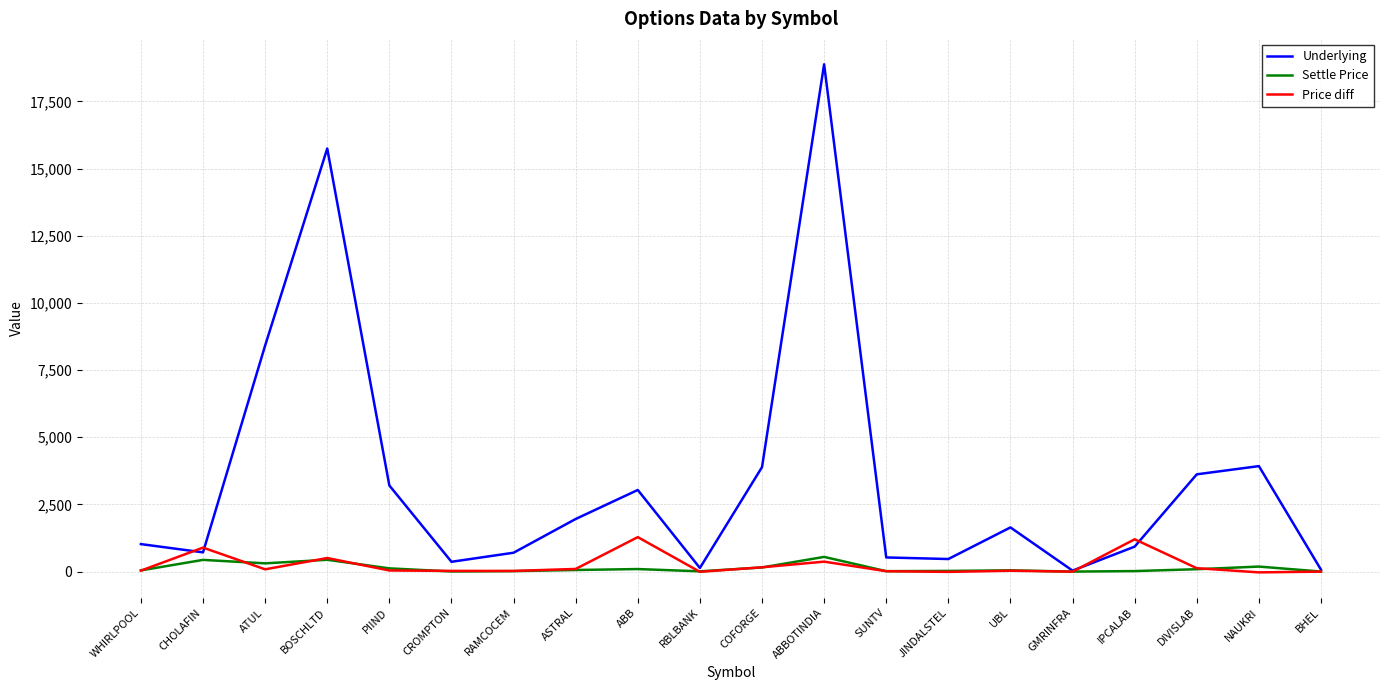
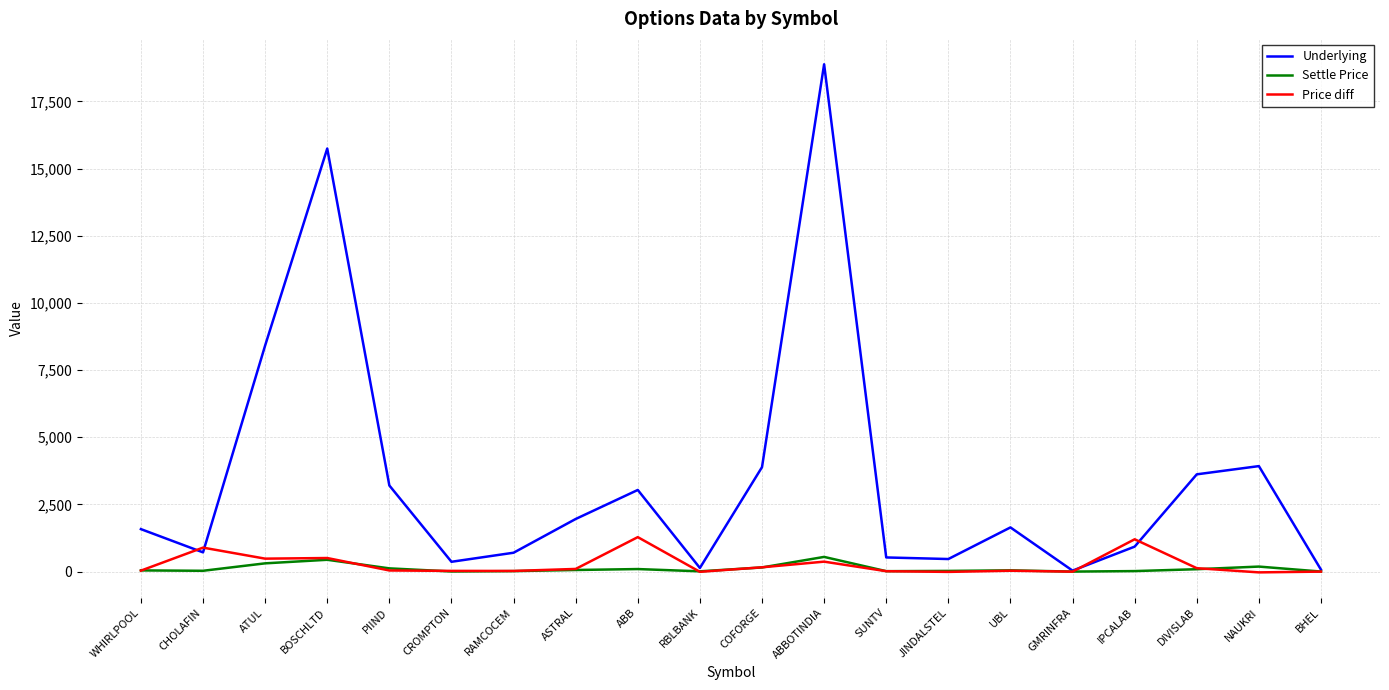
  {
    "Underlying": {
-     "WHIRLPOOL": "1,000",
+     "WHIRLPOOL": "1,600",
      "CHOLAFIN": "700",
      "ATUL": "8,400",
      "BOSCHLTD": "15,700",
      "PIIND": "3,200",
      "CROMPTON": "400",
      "RAMCOCEM": "700",
      "ASTRAL": "2,000",
      "ABB": "3,000",
      "RBLBANK": "100",
      "COFORGE": "3,900",
      "ABBOTINDIA": "18,900",
      "SUNTV": "500",
      "JINDALSTEL": "500",
      "UBL": "1,600",
      "IPCALAB": "900",
      "DIVISLAB": "3,600",
      "NAUKRI": "3,900"
    },
    "Settle Price": {
-     "CHOLAFIN": "400",
+     "CHOLAFIN": "0",
      "ATUL": "300",
      "ABB": "100",
      "ABBOTINDIA": "500",
      "IPCALAB": "0",
      "NAUKRI": "200"
    },
    "Price diff": {
      "CHOLAFIN": "900",
-     "ATUL": "100",
+     "ATUL": "500",
      "ABB": "1,300",
      "ABBOTINDIA": "400",
      "IPCALAB": "1,200",
      "NAUKRI": "0"
    }
  }
